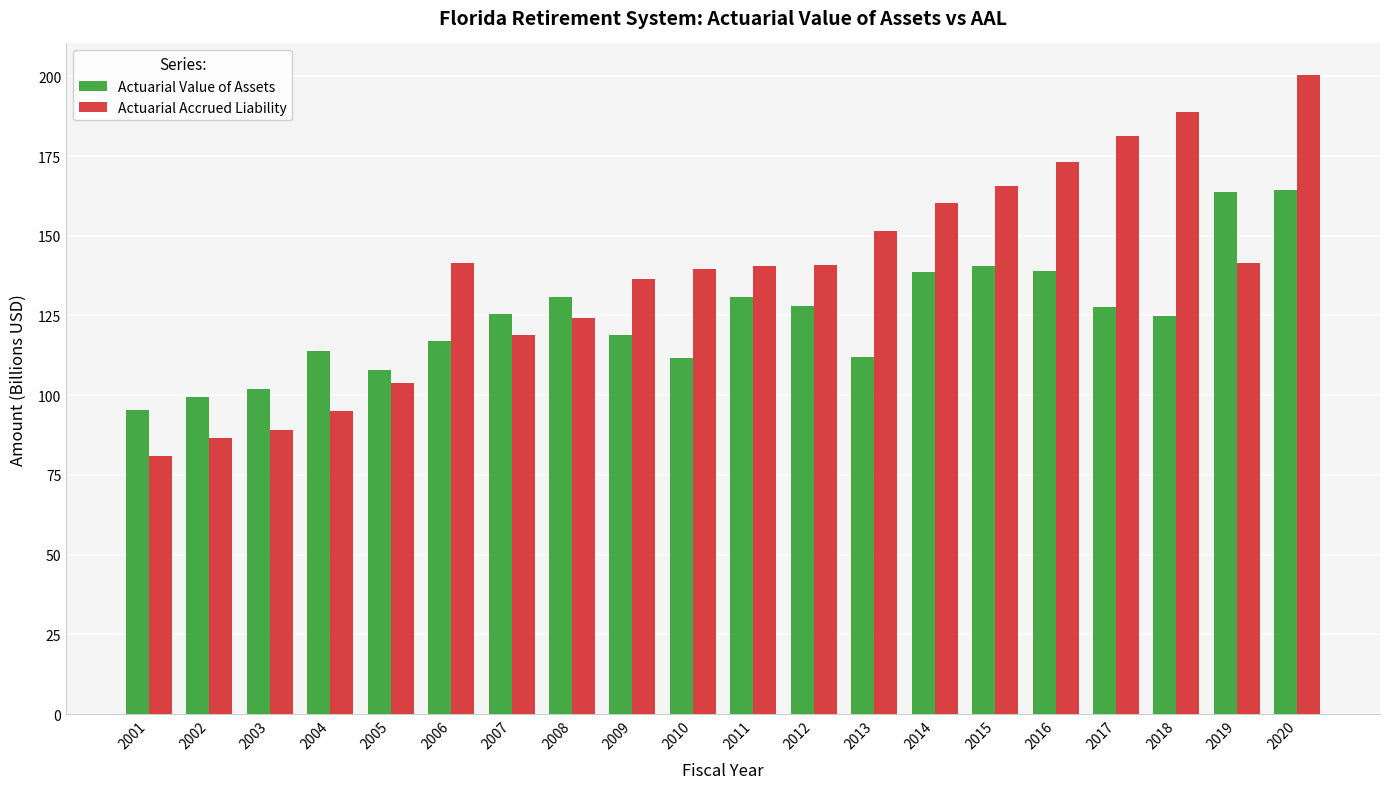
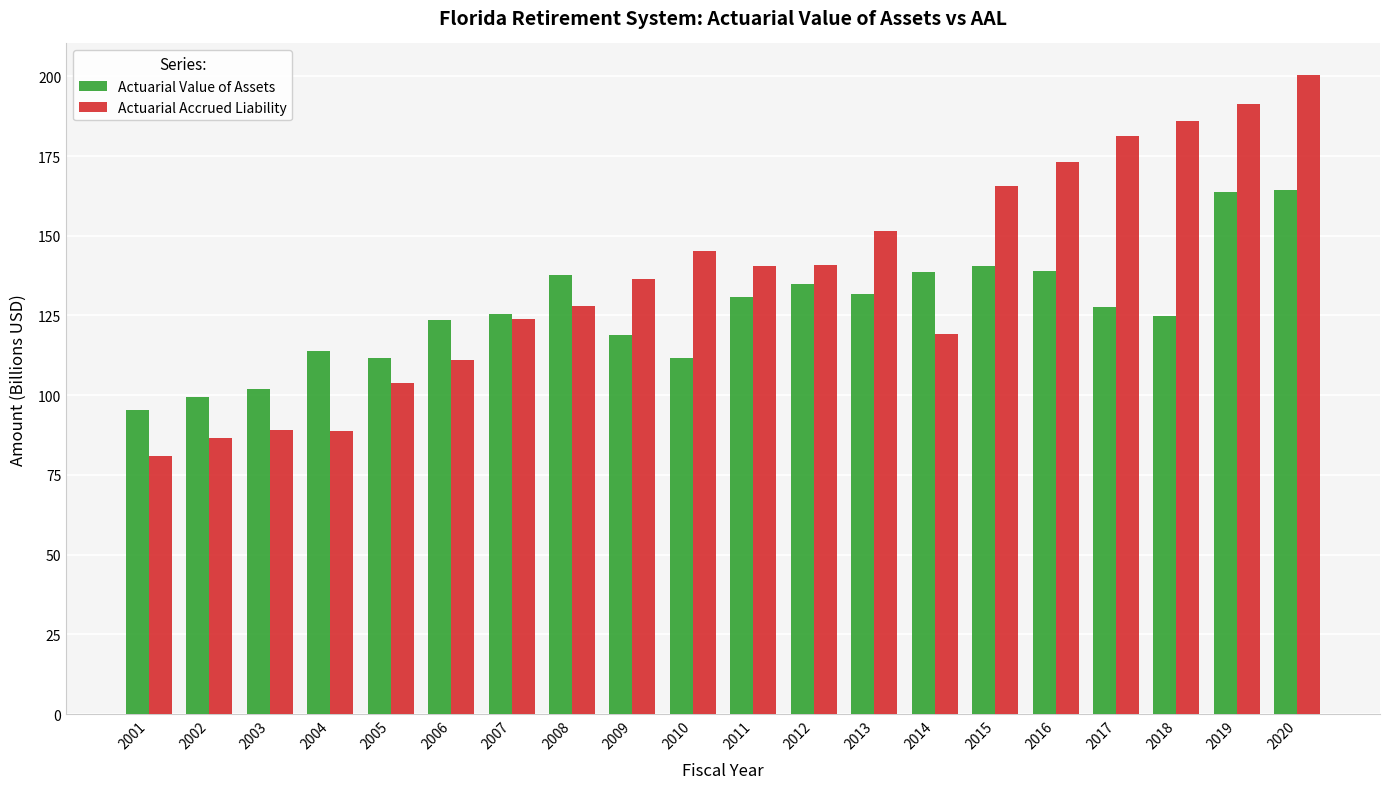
  {
    "Actuarial Value of Assets": {
      "2001": 96,
      "2002": 99,
      "2003": 102,
      "2004": 114,
-     "2005": 108,
-     "2006": 117,
+     "2005": 112,
+     "2006": 124,
      "2007": 126,
-     "2008": 131,
+     "2008": 138,
      "2009": 119,
      "2010": 112,
      "2011": 131,
-     "2012": 128,
-     "2013": 112,
+     "2012": 135,
+     "2013": 132,
      "2014": 139,
      "2015": 140,
      "2016": 139,
      "2017": 128,
      "2018": 125,
      "2019": 164,
      "2020": 164
    },
    "Actuarial Accrued Liability": {
      "2001": 81,
      "2002": 86,
      "2003": 89,
-     "2004": 95,
+     "2004": 89,
      "2005": 104,
-     "2006": 141,
-     "2007": 119,
-     "2008": 124,
+     "2006": 111,
+     "2007": 124,
+     "2008": 128,
      "2009": 136,
-     "2010": 140,
+     "2010": 145,
      "2011": 141,
      "2012": 141,
      "2013": 151,
-     "2014": 160,
+     "2014": 119,
      "2015": 166,
      "2016": 173,
      "2017": 181,
-     "2018": 189,
-     "2019": 141,
+     "2018": 186,
+     "2019": 191,
      "2020": 200
    }
  }
